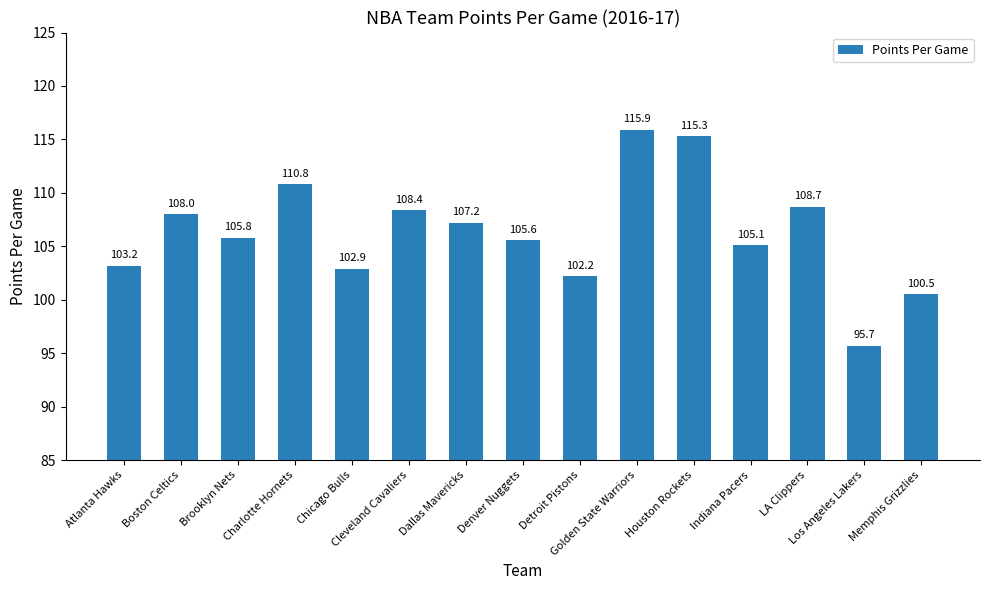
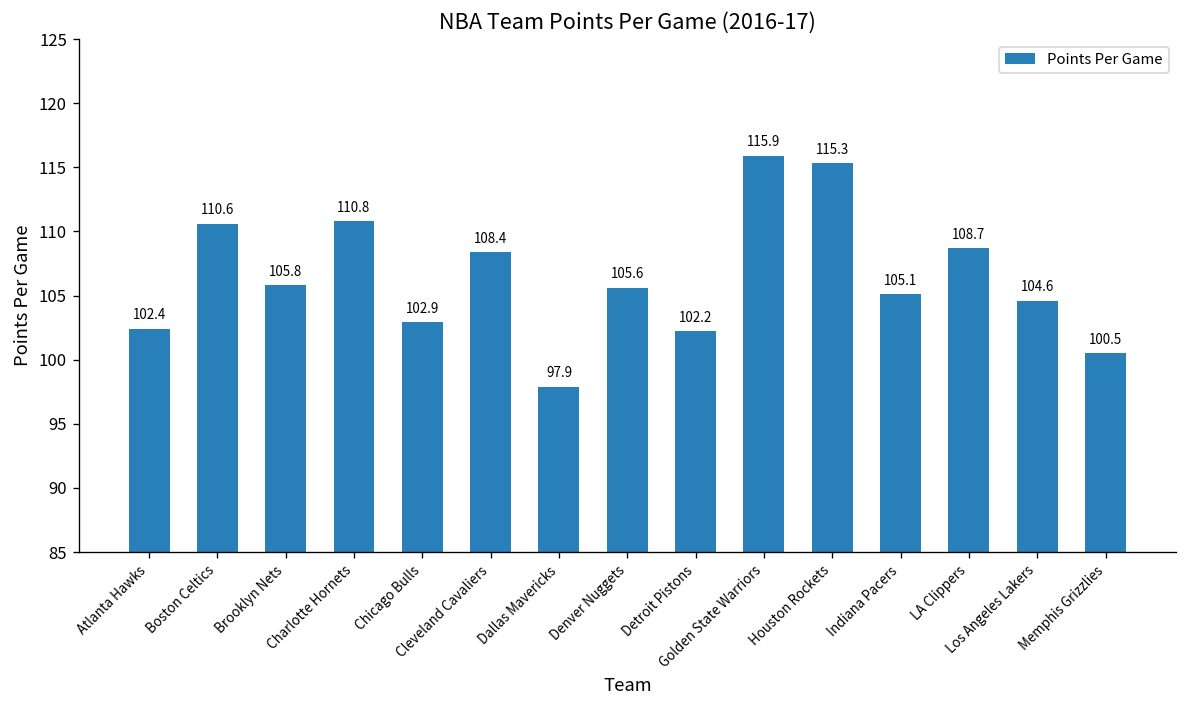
  {
-   "Atlanta Hawks": 103.2,
-   "Boston Celtics": 108.0,
+   "Atlanta Hawks": 102.4,
+   "Boston Celtics": 110.6,
    "Brooklyn Nets": 105.8,
    "Charlotte Hornets": 110.8,
    "Chicago Bulls": 102.9,
    "Cleveland Cavaliers": 108.4,
-   "Dallas Mavericks": 107.2,
+   "Dallas Mavericks": 97.9,
    "Denver Nuggets": 105.6,
    "Detroit Pistons": 102.2,
    "Golden State Warriors": 115.9,
    "Houston Rockets": 115.3,
    "Indiana Pacers": 105.1,
    "LA Clippers": 108.7,
-   "Los Angeles Lakers": 95.7,
+   "Los Angeles Lakers": 104.6,
    "Memphis Grizzlies": 100.5
  }
